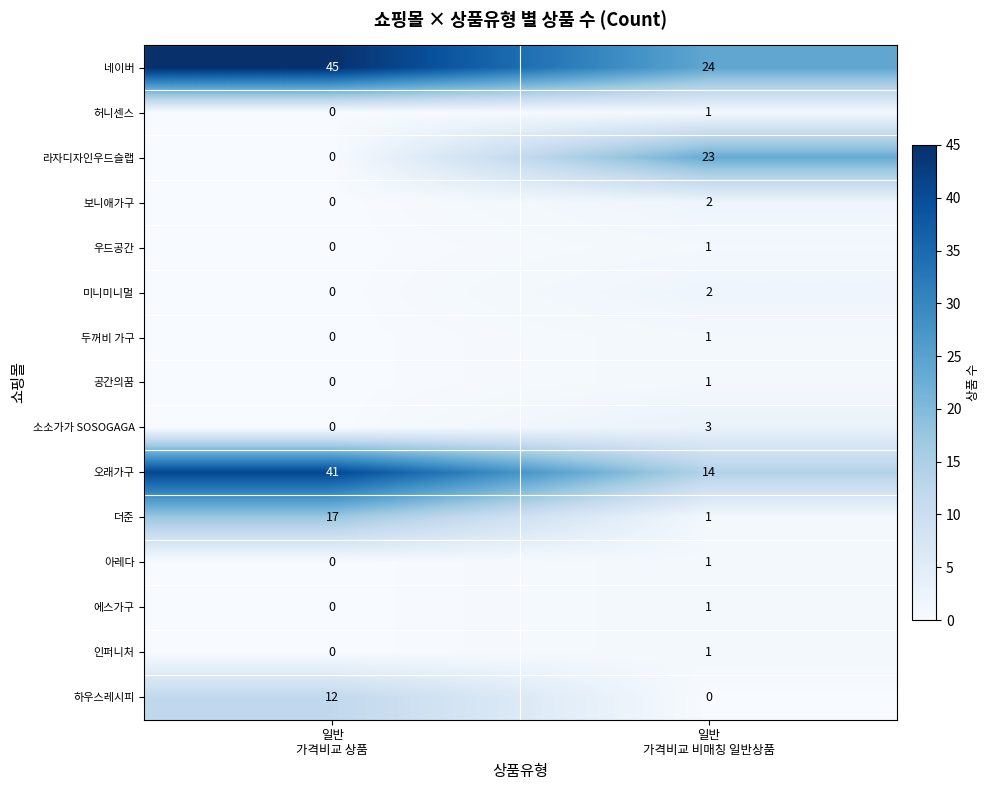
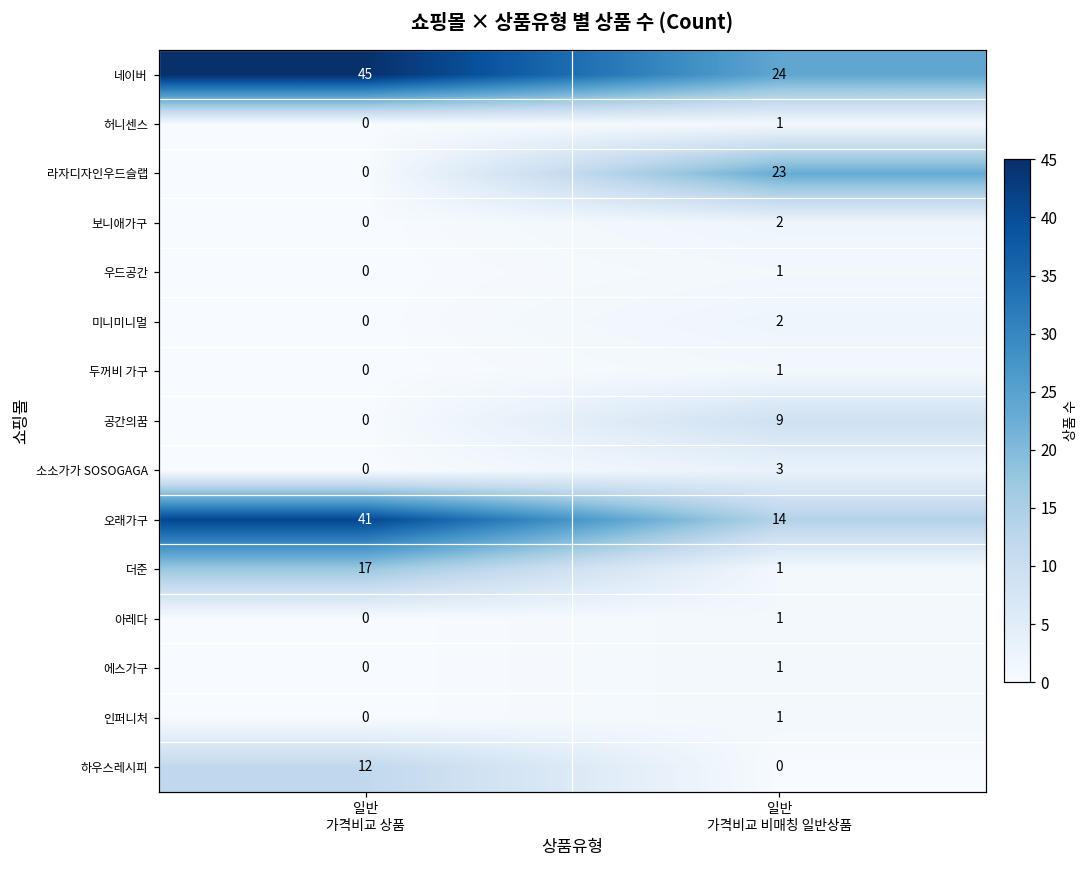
  {
    "네이버": {
      "일반 가격비교 상품": 45,
      "일반 가격비교 비매칭 일반상품": 24
    },
    "허니센스": {
      "일반 가격비교 상품": 0,
      "일반 가격비교 비매칭 일반상품": 1
    },
    "라자디자인우드슬랩": {
      "일반 가격비교 상품": 0,
      "일반 가격비교 비매칭 일반상품": 23
    },
    "보니애가구": {
      "일반 가격비교 상품": 0,
      "일반 가격비교 비매칭 일반상품": 2
    },
    "우드공간": {
      "일반 가격비교 상품": 0,
      "일반 가격비교 비매칭 일반상품": 1
    },
    "미니미니멀": {
      "일반 가격비교 상품": 0,
      "일반 가격비교 비매칭 일반상품": 2
    },
    "두꺼비 가구": {
      "일반 가격비교 상품": 0,
      "일반 가격비교 비매칭 일반상품": 1
    },
    "공간의꿈": {
      "일반 가격비교 상품": 0,
-     "일반 가격비교 비매칭 일반상품": 1
+     "일반 가격비교 비매칭 일반상품": 9
    },
    "소소가가 SOSOGAGA": {
      "일반 가격비교 상품": 0,
      "일반 가격비교 비매칭 일반상품": 3
    },
    "오래가구": {
      "일반 가격비교 상품": 41,
      "일반 가격비교 비매칭 일반상품": 14
    },
    "더준": {
      "일반 가격비교 상품": 17,
      "일반 가격비교 비매칭 일반상품": 1
    },
    "아레다": {
      "일반 가격비교 상품": 0,
      "일반 가격비교 비매칭 일반상품": 1
    },
    "에스가구": {
      "일반 가격비교 상품": 0,
      "일반 가격비교 비매칭 일반상품": 1
    },
    "인퍼니처": {
      "일반 가격비교 상품": 0,
      "일반 가격비교 비매칭 일반상품": 1
    },
    "하우스레시피": {
      "일반 가격비교 상품": 12,
      "일반 가격비교 비매칭 일반상품": 0
    }
  }
